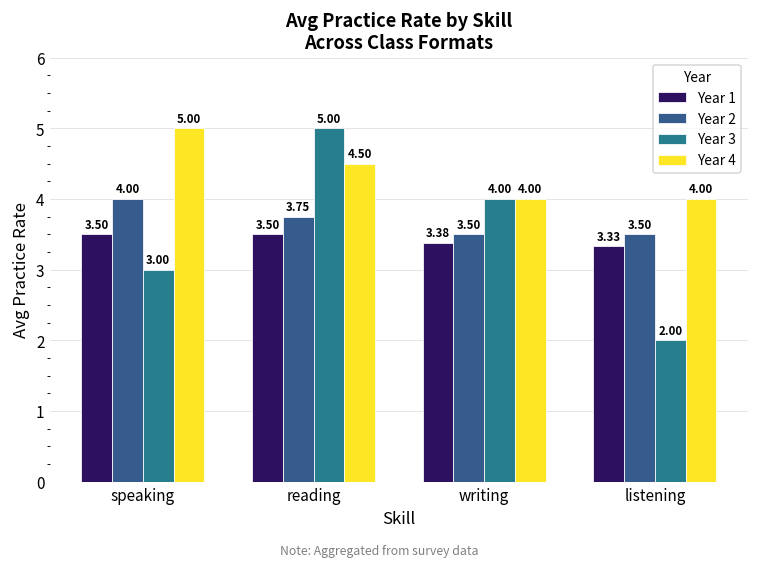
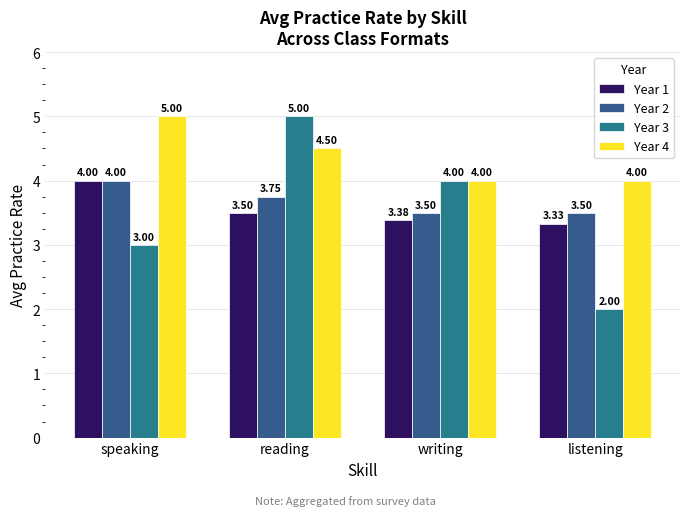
  {
    "Year 1": {
-     "speaking": 3.50,
+     "speaking": 4.00,
      "reading": 3.50,
      "writing": 3.38,
      "listening": 3.33
    },
    "Year 4": {
      "speaking": 5.00,
      "reading": 4.50,
      "writing": 4.00,
      "listening": 4.00
    }
  }
